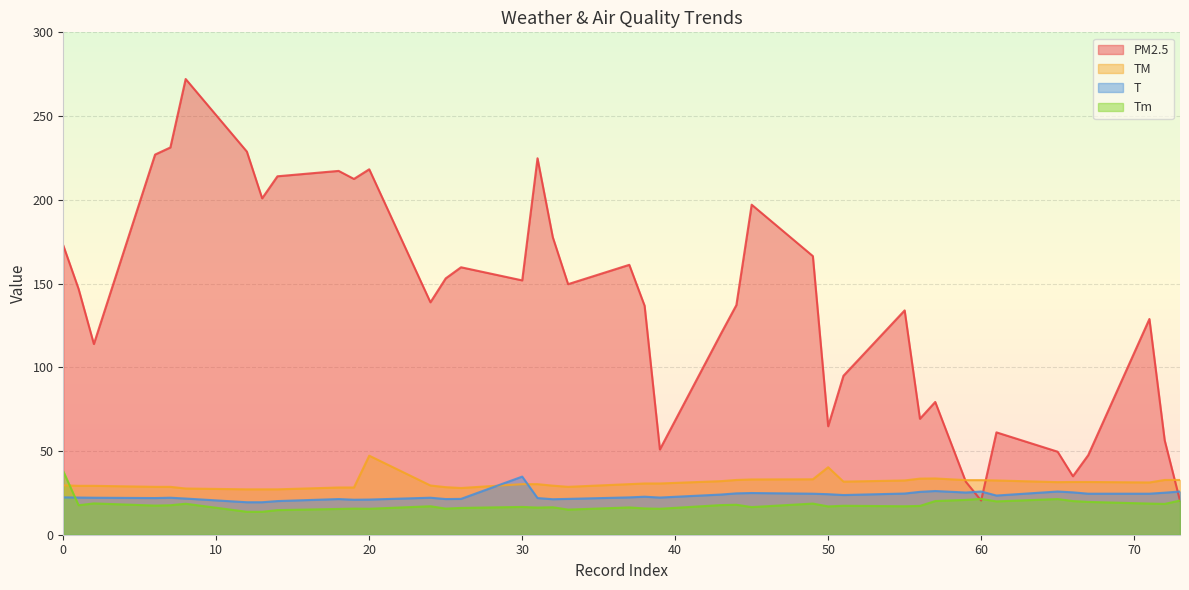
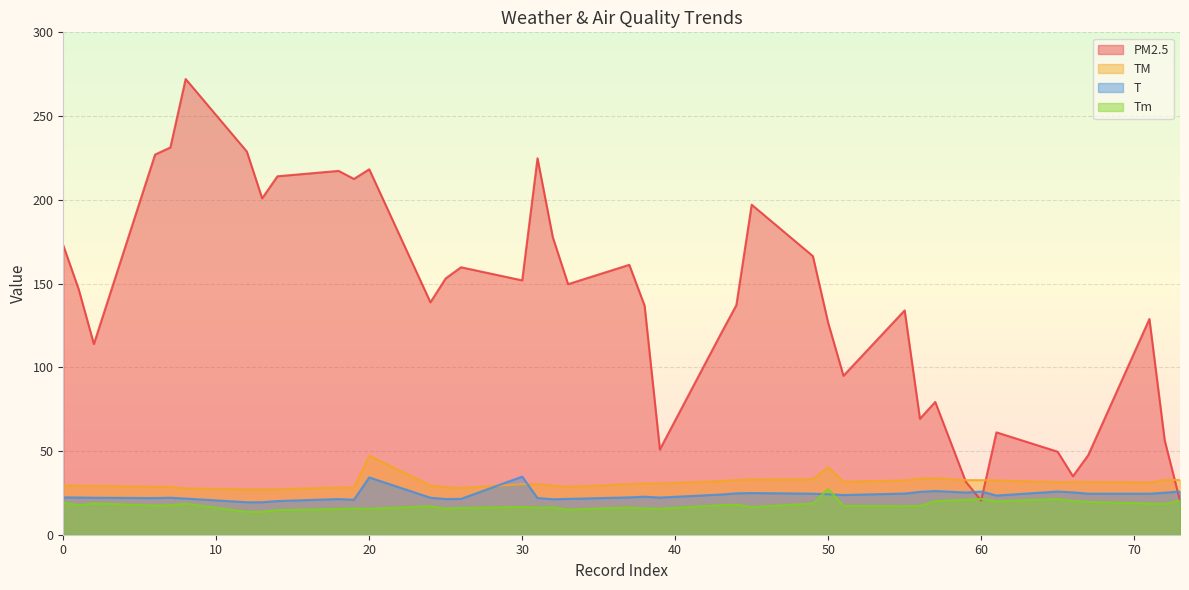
  {
    "PM2.5": {
      "0": 173,
      "20": 218,
      "30": 152,
-     "50": 65
+     "50": 127
    },
    "TM": {
      "0": 30,
      "20": 47,
      "30": 30,
      "50": 40,
      "60": 33
    },
    "T": {
      "0": 22,
-     "20": 21,
+     "20": 34,
      "30": 35,
      "50": 24,
      "60": 26
    },
    "Tm": {
-     "0": 38,
+     "0": 19,
      "20": 16,
      "30": 17,
-     "50": 17
+     "50": 27
    }
  }
